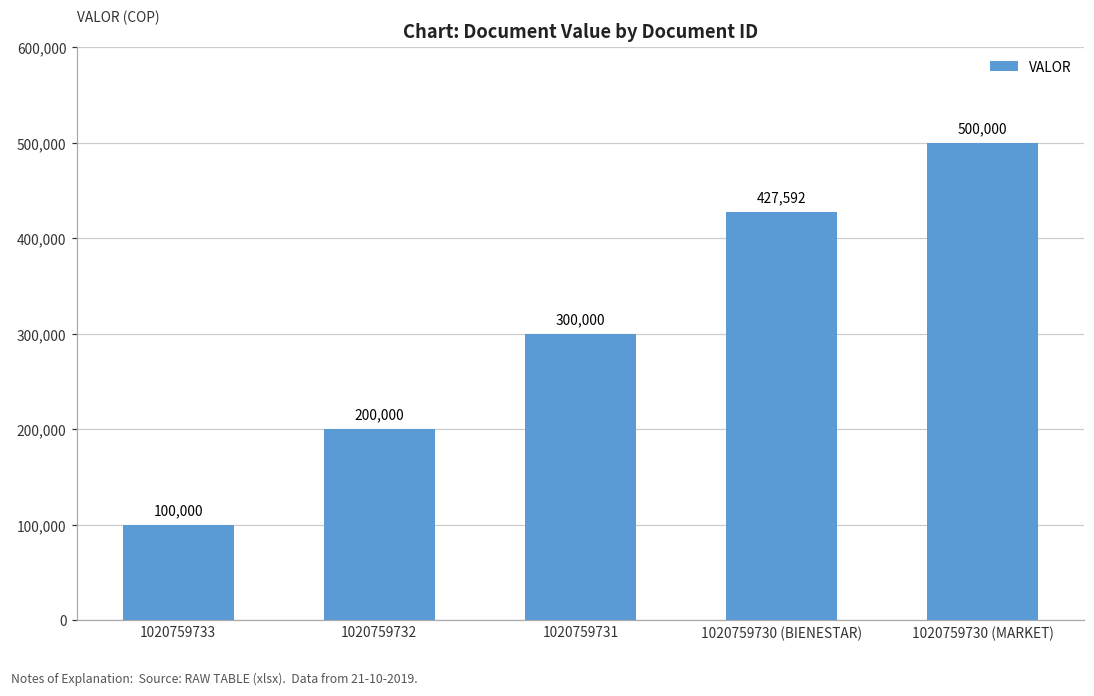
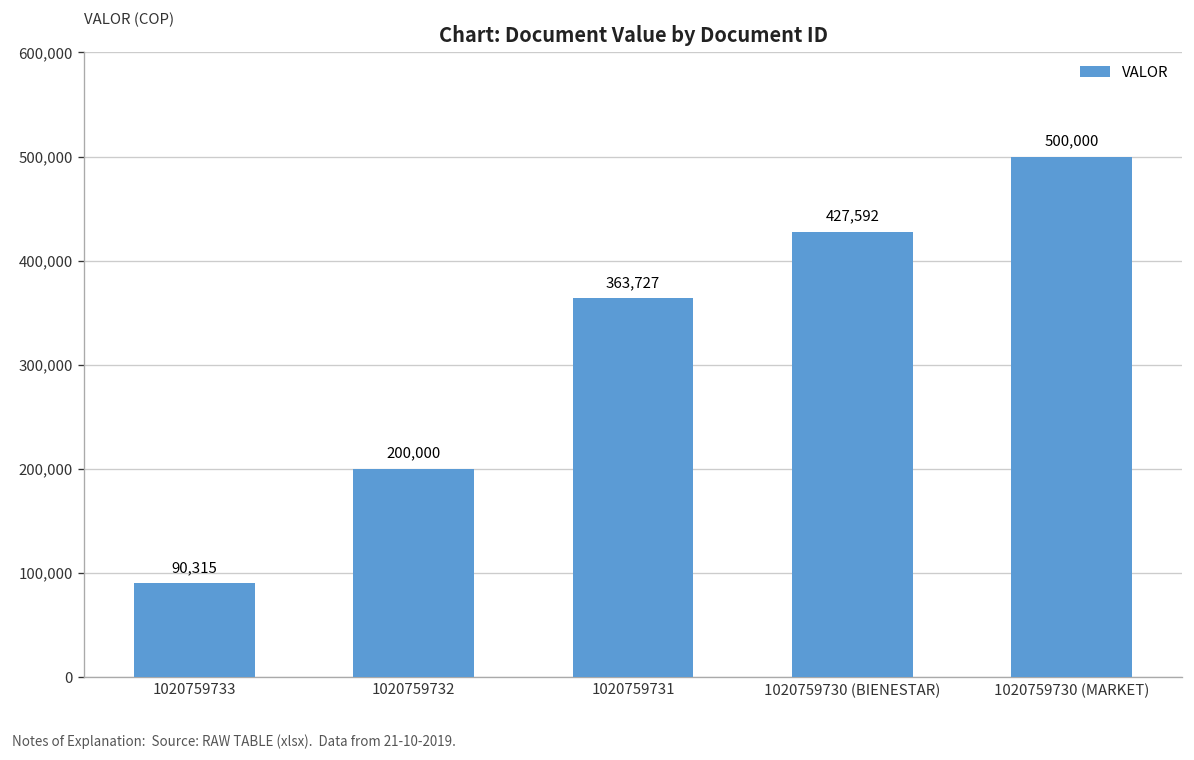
  {
-   "1020759733": "100,000",
+   "1020759733": "90,315",
    "1020759732": "200,000",
-   "1020759731": "300,000",
+   "1020759731": "363,727",
    "1020759730 (BIENESTAR)": "427,592",
    "1020759730 (MARKET)": "500,000"
  }
